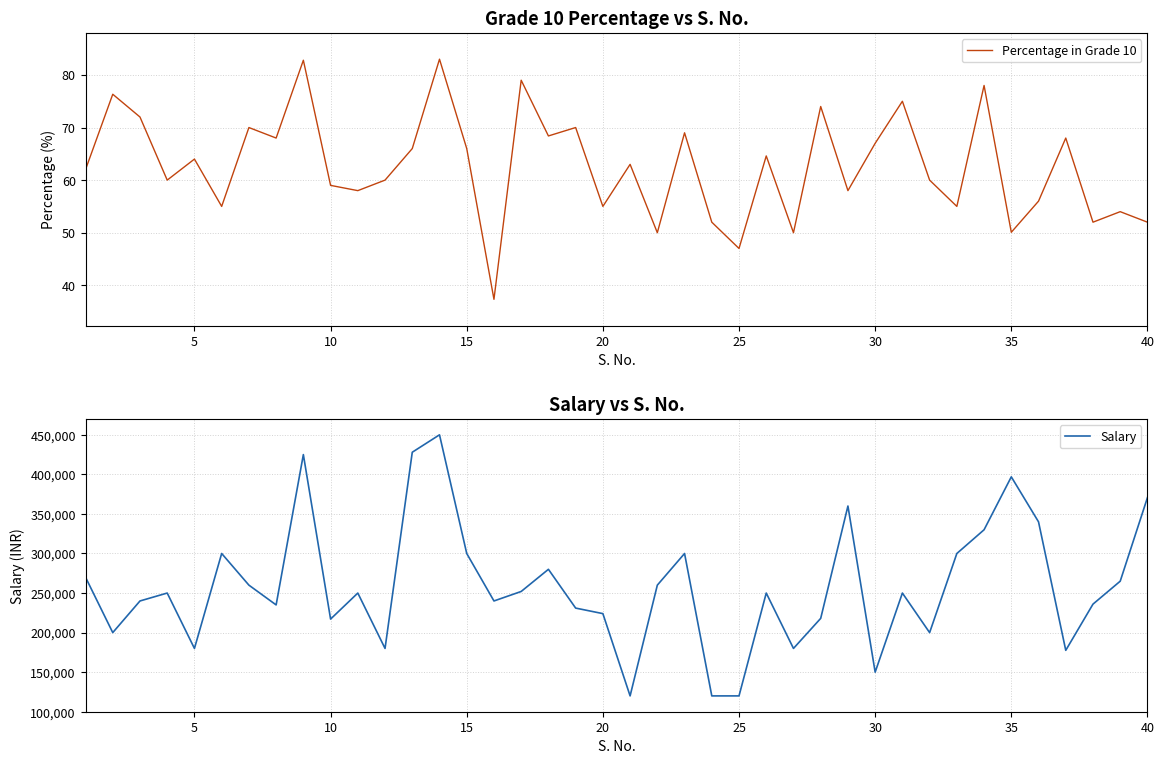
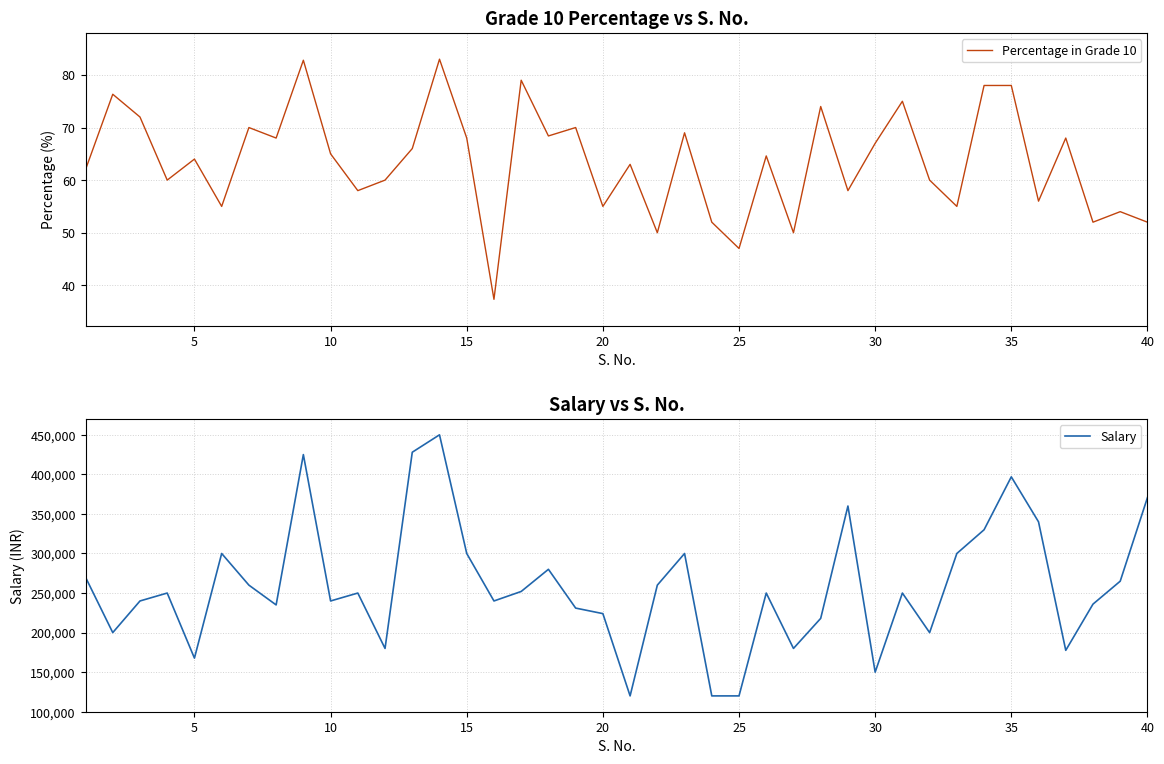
  {
    "Grade 10 Percentage vs S. No.": {
      "5": "64",
-     "10": "59",
-     "15": "66",
+     "10": "65",
+     "15": "68",
      "20": "55",
      "25": "47",
      "30": "67",
-     "35": "50",
+     "35": "78",
      "40": "52"
    },
    "Salary vs S. No.": {
-     "5": "180,000",
-     "10": "220,000",
+     "5": "170,000",
+     "10": "240,000",
      "15": "300,000",
      "20": "220,000",
      "25": "120,000",
      "30": "150,000",
      "35": "400,000",
      "40": "370,000"
    }
  }
